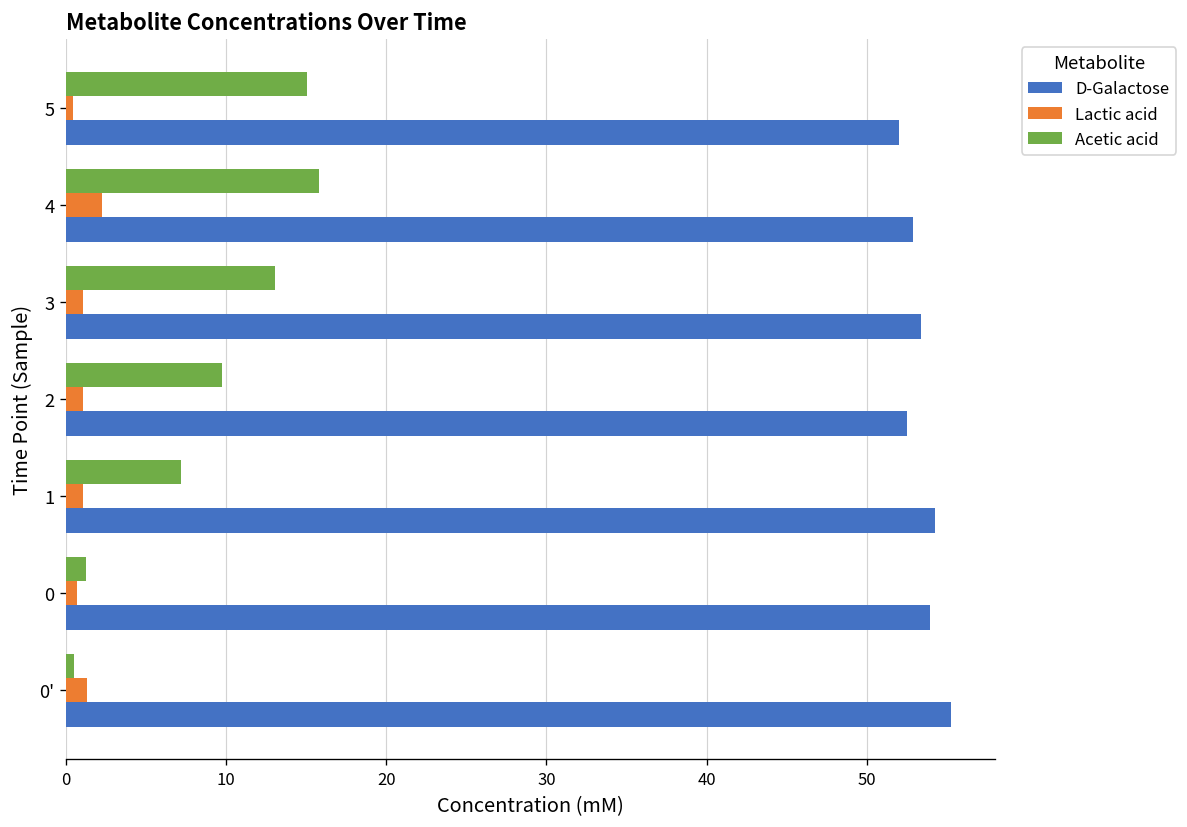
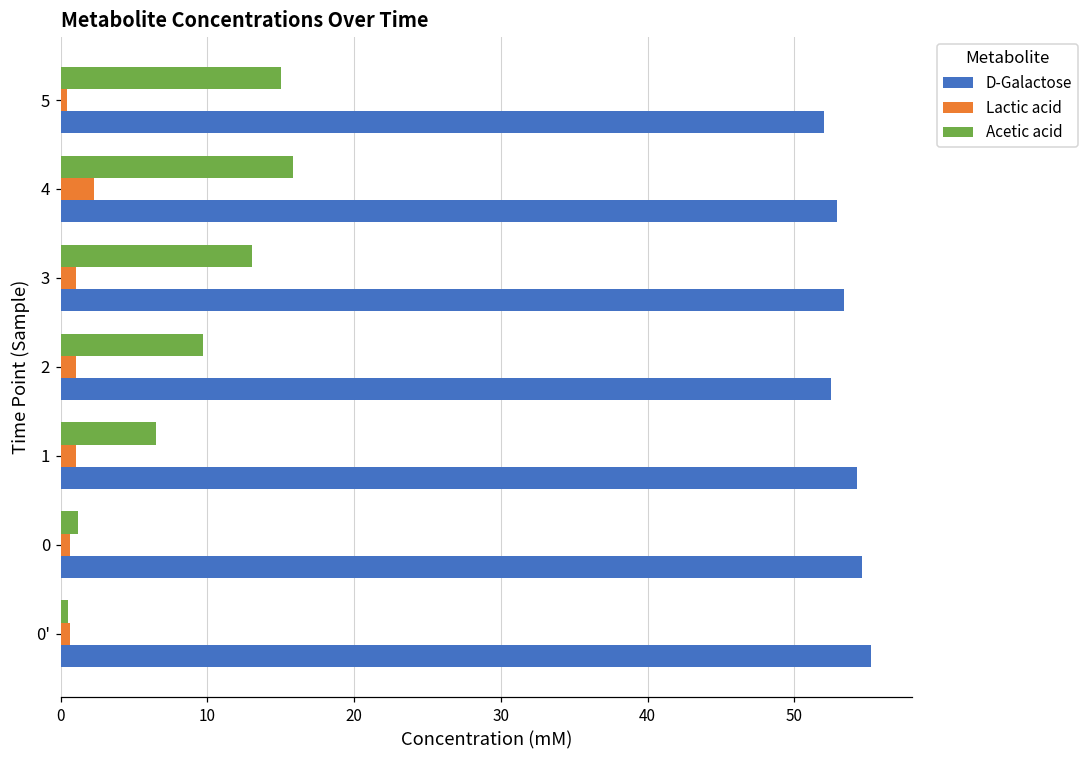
  {
    "D-Galactose": {
      "5": 52.0,
      "4": 52.9,
      "3": 53.4,
      "2": 52.5,
      "1": 54.3,
-     "0": 54.0,
+     "0": 54.6,
      "0'": 55.3
    },
    "Lactic acid": {
      "5": 0.4,
      "4": 2.3,
      "3": 1.1,
      "2": 1.0,
      "1": 1.0,
      "0": 0.7,
-     "0'": 1.3
+     "0'": 0.6
    },
    "Acetic acid": {
      "5": 15.0,
      "4": 15.8,
      "3": 13.0,
      "2": 9.7,
-     "1": 7.2,
+     "1": 6.5,
      "0": 1.2,
      "0'": 0.5
    }
  }
